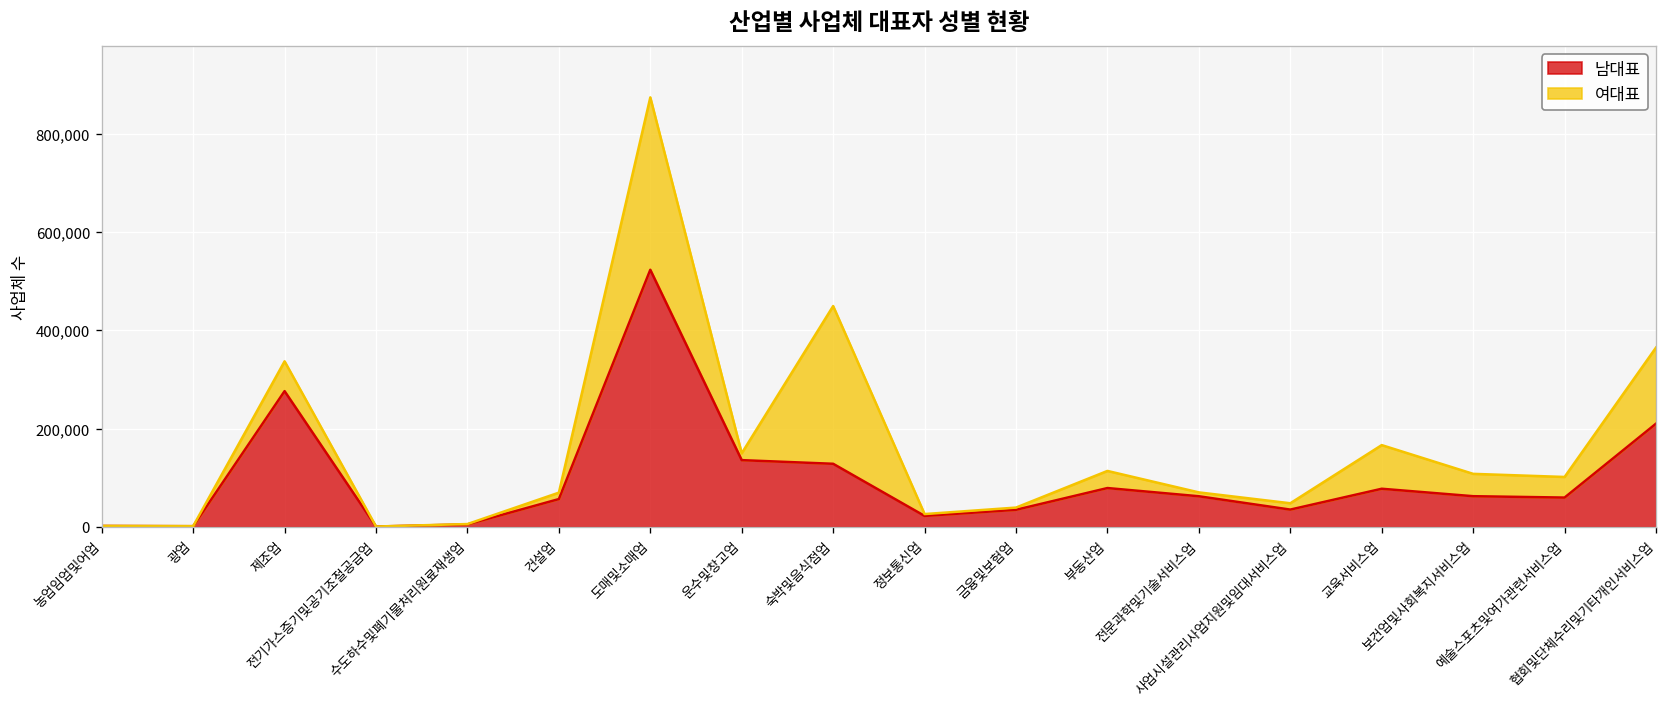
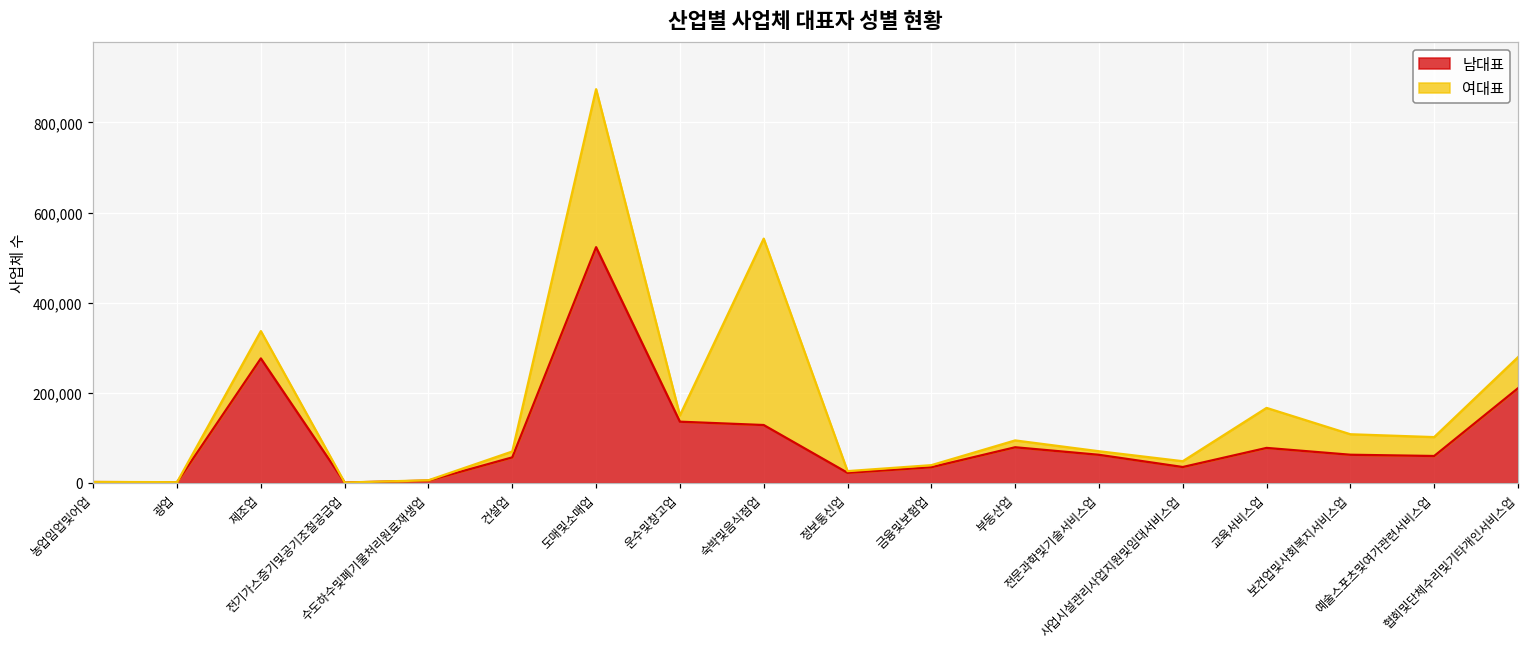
  {
    "남대표": {
      "제조업": "280,000",
      "건설업": "60,000",
      "도매및소매업": "520,000",
      "운수및창고업": "140,000",
      "숙박및음식점업": "130,000",
      "부동산업": "80,000",
      "전문과학및기술서비스업": "60,000",
      "사업시설관리사업지원및임대서비스업": "40,000",
      "교육서비스업": "80,000",
      "보건업및사회복지서비스업": "60,000",
      "예술스포츠및여가관련서비스업": "60,000",
      "협회및단체수리및기타개인서비스업": "210,000"
    },
    "여대표": {
      "제조업": "60,000",
      "건설업": "10,000",
      "도매및소매업": "350,000",
      "운수및창고업": "10,000",
-     "숙박및음식점업": "320,000",
-     "부동산업": "30,000",
+     "숙박및음식점업": "410,000",
+     "부동산업": "20,000",
      "전문과학및기술서비스업": "10,000",
      "사업시설관리사업지원및임대서비스업": "10,000",
      "교육서비스업": "90,000",
      "보건업및사회복지서비스업": "50,000",
      "예술스포츠및여가관련서비스업": "40,000",
-     "협회및단체수리및기타개인서비스업": "150,000"
+     "협회및단체수리및기타개인서비스업": "70,000"
    }
  }
